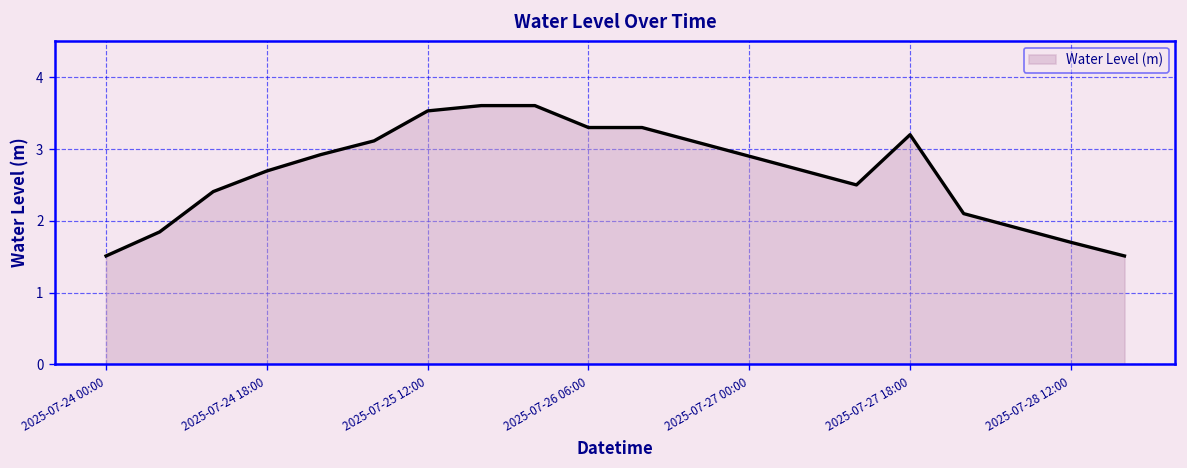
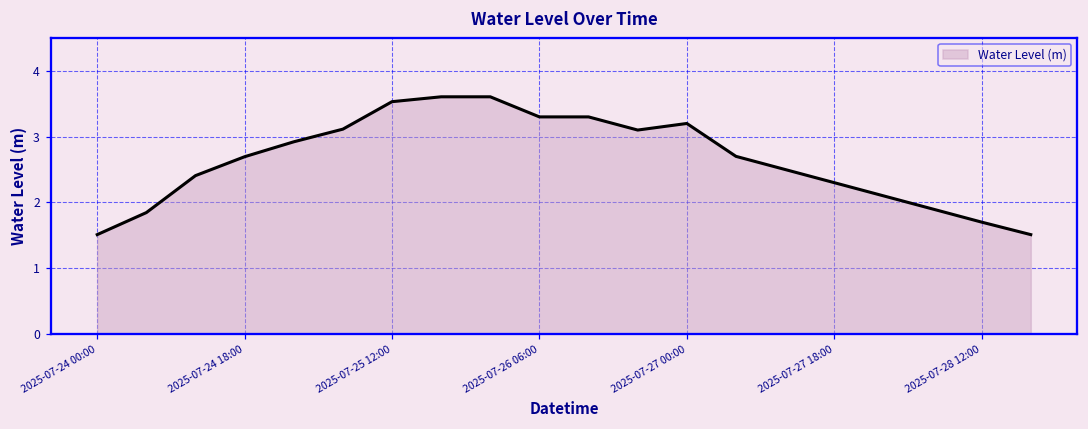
  {
    "2025-07-24 00:00": 1.5,
    "2025-07-24 18:00": 2.7,
    "2025-07-25 12:00": 3.5,
    "2025-07-26 06:00": 3.3,
-   "2025-07-27 00:00": 2.9,
-   "2025-07-27 18:00": 3.2,
+   "2025-07-27 00:00": 3.2,
+   "2025-07-27 18:00": 2.3,
    "2025-07-28 12:00": 1.7
  }
